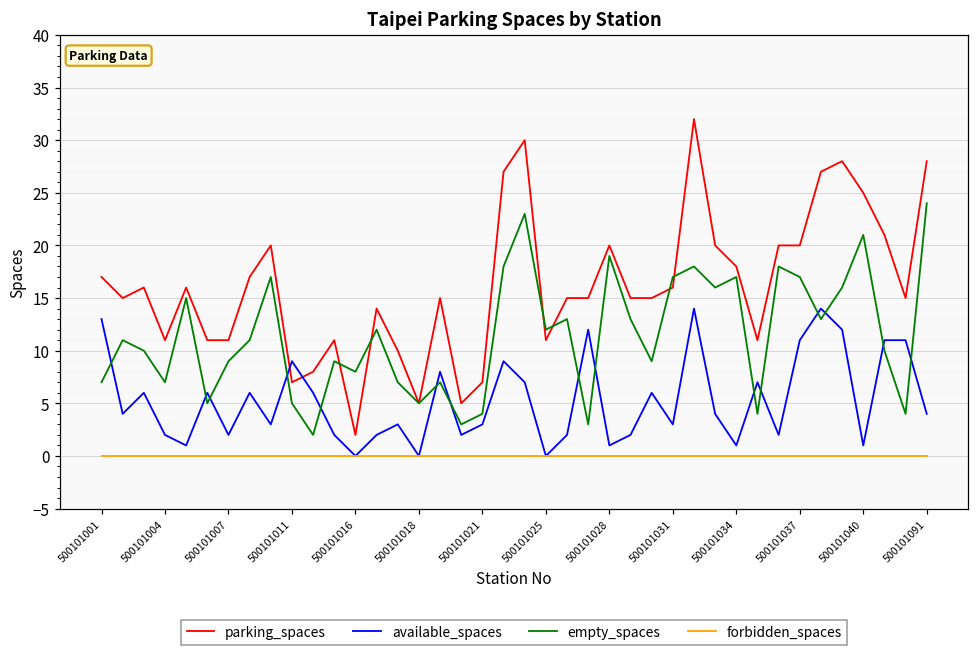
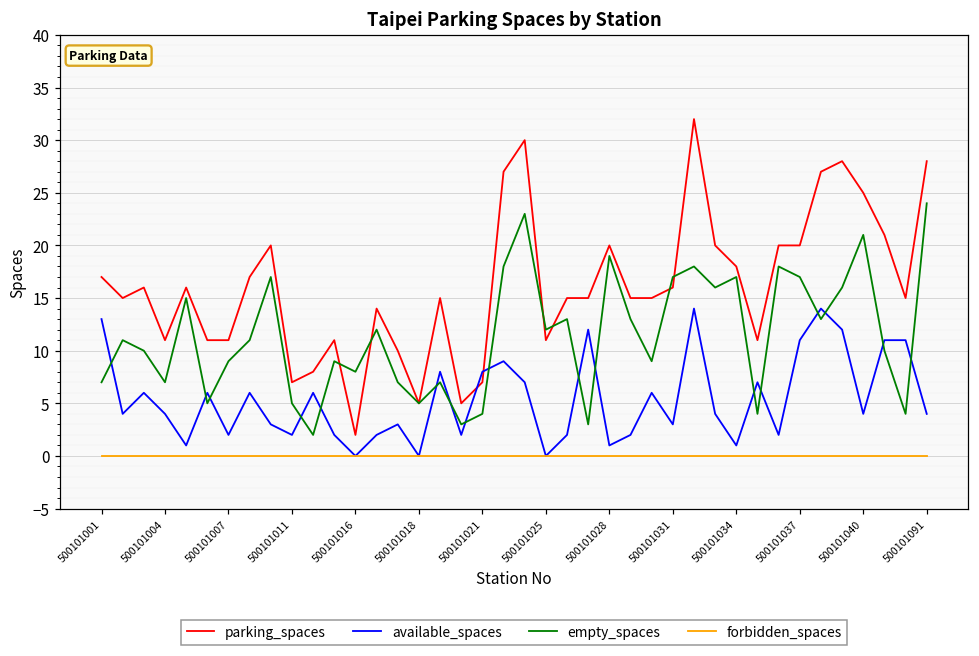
  {
    "parking_spaces": {
      "500101001": 17,
      "500101004": 11,
      "500101007": 11,
      "500101011": 7,
      "500101016": 2,
      "500101021": 7,
      "500101025": 11,
      "500101028": 20,
      "500101031": 16,
      "500101034": 18,
      "500101037": 20,
      "500101040": 25,
      "500101091": 28
    },
    "available_spaces": {
      "500101001": 13,
-     "500101004": 2,
+     "500101004": 4,
      "500101007": 2,
-     "500101011": 9,
-     "500101021": 3,
+     "500101011": 2,
+     "500101021": 8,
      "500101028": 1,
      "500101031": 3,
      "500101034": 1,
      "500101037": 11,
-     "500101040": 1,
+     "500101040": 4,
      "500101091": 4
    },
    "empty_spaces": {
      "500101001": 7,
      "500101004": 7,
      "500101007": 9,
      "500101011": 5,
      "500101016": 8,
      "500101021": 4,
      "500101025": 12,
      "500101028": 19,
      "500101031": 17,
      "500101034": 17,
      "500101037": 17,
      "500101040": 21,
      "500101091": 24
    },
    "forbidden_spaces": {
      "500101001": 0,
      "500101004": 0,
      "500101007": 0,
      "500101011": 0,
      "500101021": 0,
      "500101028": 0,
      "500101031": 0,
      "500101034": 0,
      "500101037": 0,
      "500101040": 0,
      "500101091": 0
    }
  }
